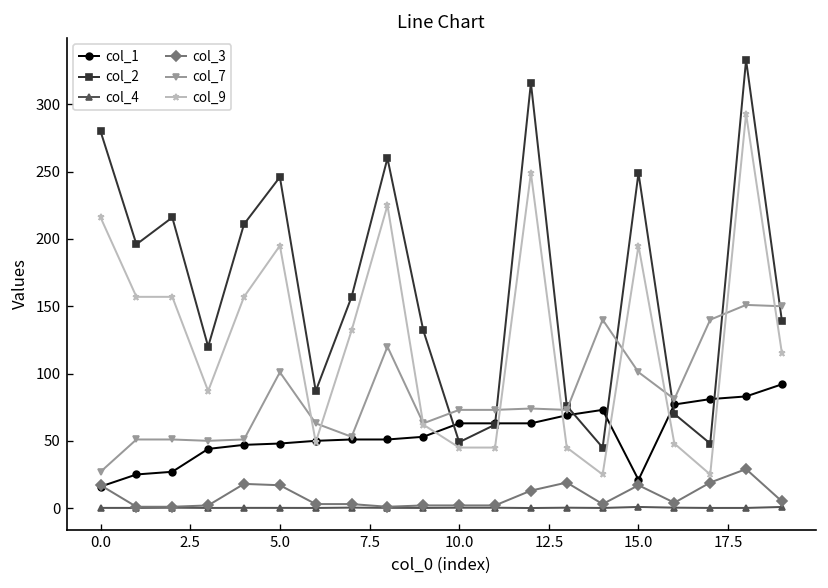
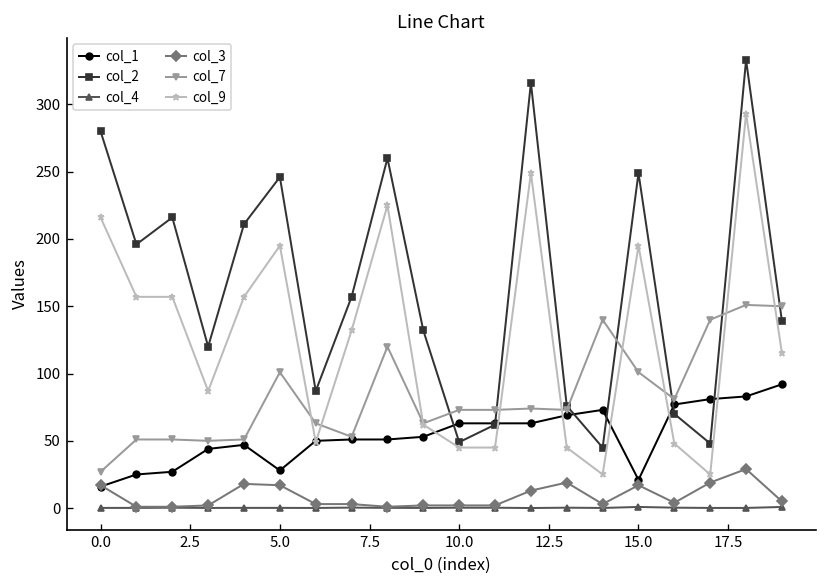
  {
    "col_1": {
-     "5.0": 48,
+     "5.0": 28,
      "10.0": 63,
      "15.0": 21
    }
  }
